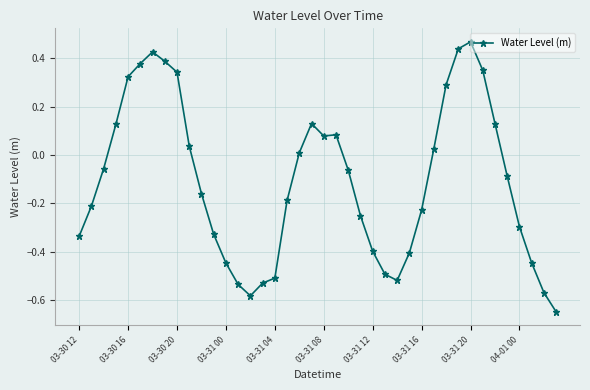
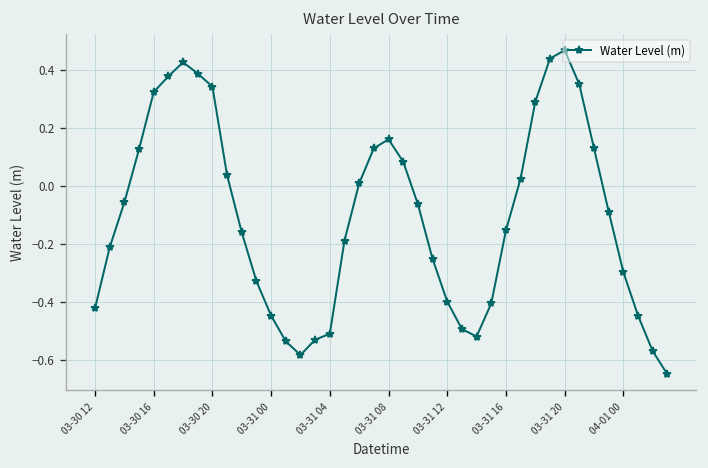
  {
-   "03-30 12": -0.34,
+   "03-30 12": -0.42,
    "03-30 16": 0.32,
    "03-30 20": 0.34,
    "03-31 00": -0.45,
    "03-31 04": -0.51,
-   "03-31 08": 0.08,
+   "03-31 08": 0.16,
    "03-31 12": -0.40,
-   "03-31 16": -0.23,
+   "03-31 16": -0.15,
    "04-01 00": -0.30
  }
